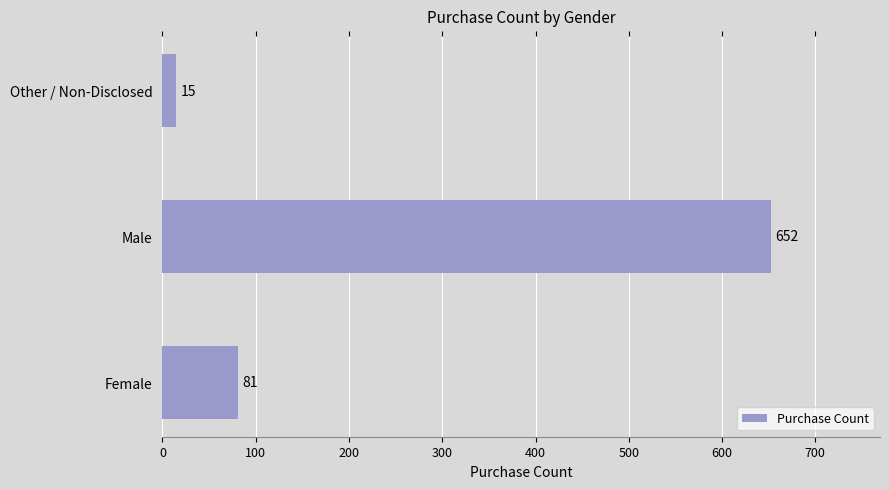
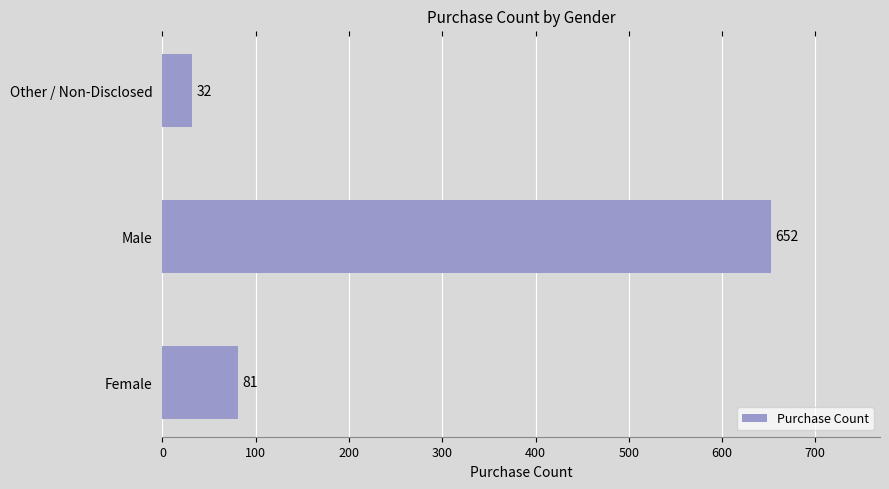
  {
-   "Other / Non-Disclosed": 15,
+   "Other / Non-Disclosed": 32,
    "Male": 652,
    "Female": 81
  }
